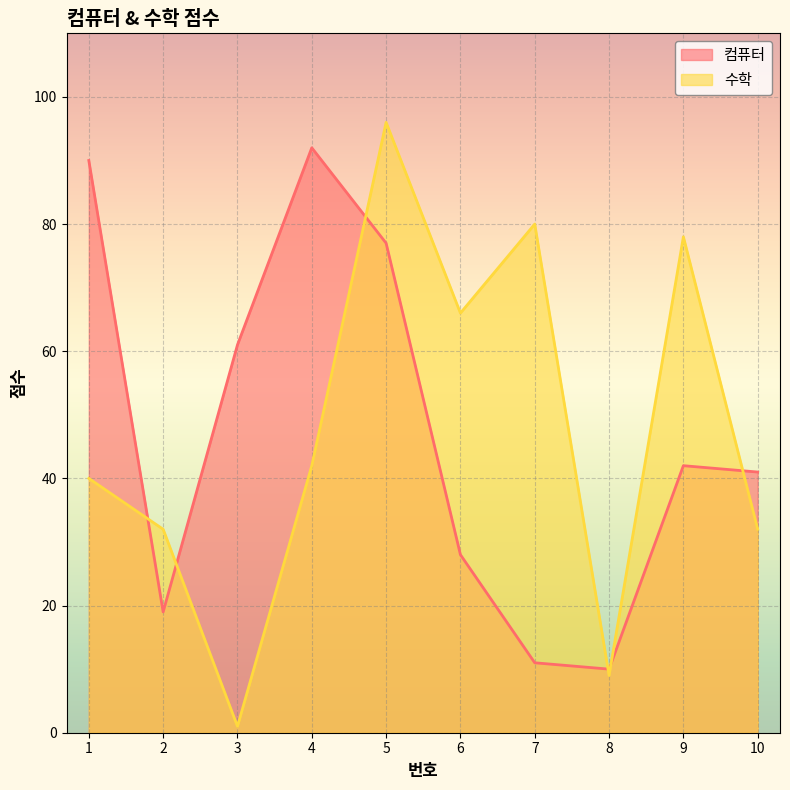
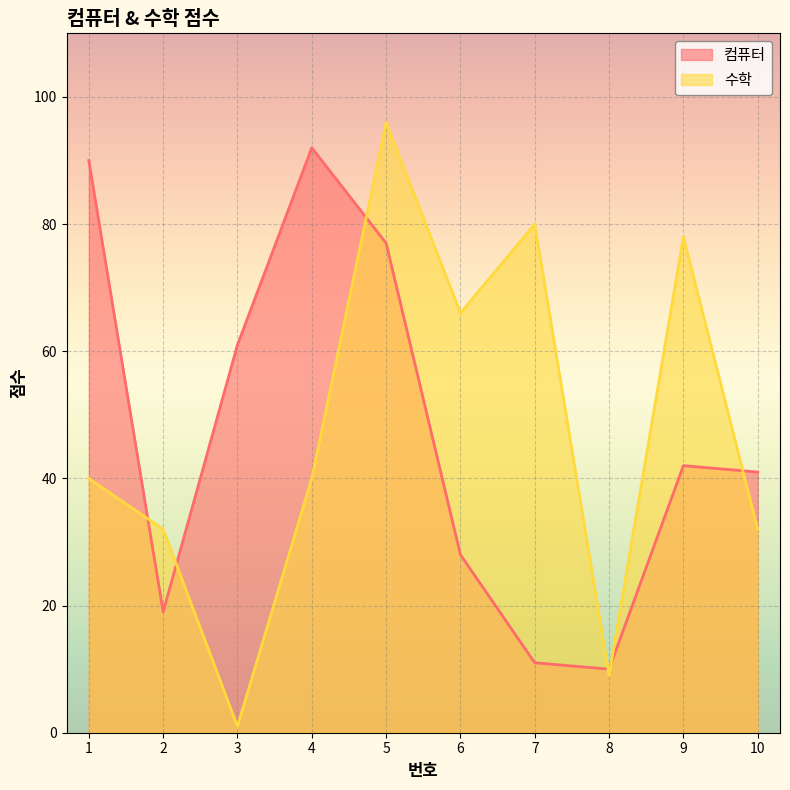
  {
    "컴퓨터": {
      "1": 90,
      "2": 19,
      "3": 61,
      "4": 92,
      "5": 77,
      "6": 28,
      "7": 11,
      "8": 10,
      "9": 42,
      "10": 41
    },
    "수학": {
      "1": 40,
      "2": 32,
      "3": 1,
-     "4": 42,
+     "4": 40,
      "5": 96,
      "6": 66,
      "7": 80,
      "8": 9,
      "9": 78,
      "10": 32
    }
  }
